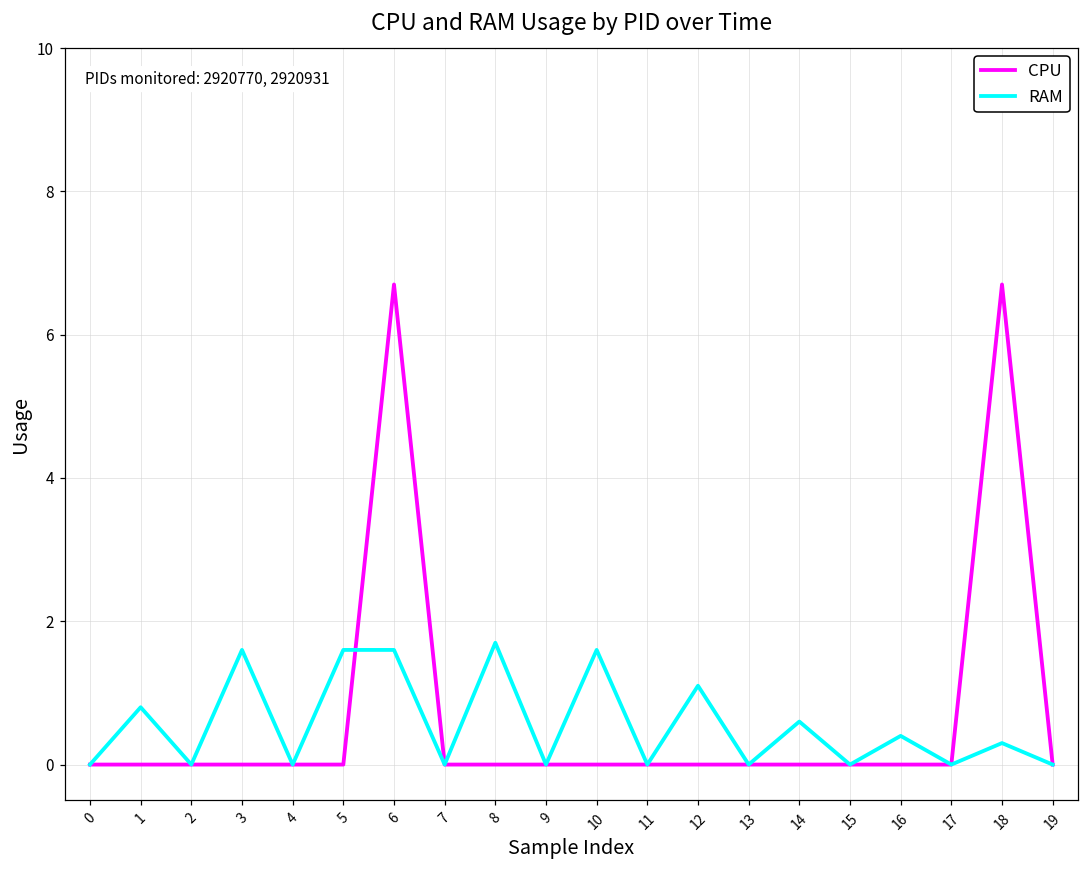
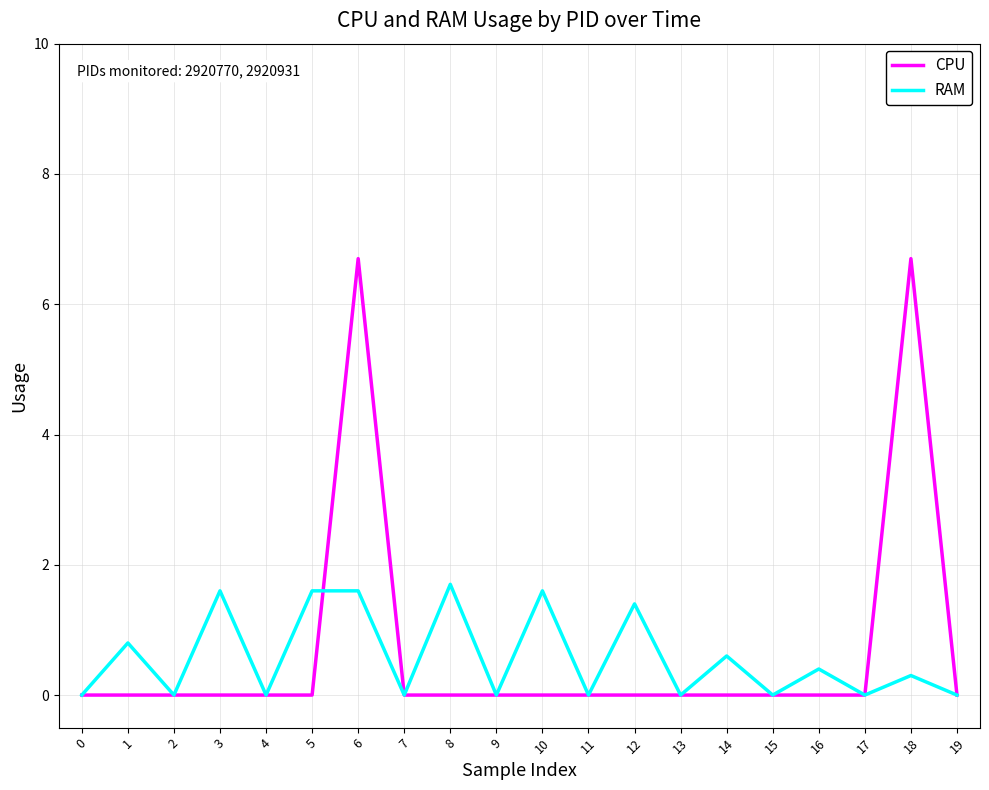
  {
    "CPU": {
      "1": 0.0,
      "3": 0.0,
      "5": 0.0,
      "6": 6.7,
      "8": 0.0,
      "10": 0.0,
      "12": 0.0,
      "14": 0.0,
      "16": 0.0,
      "18": 6.7
    },
    "RAM": {
      "1": 0.8,
      "3": 1.6,
      "5": 1.6,
      "6": 1.6,
      "8": 1.7,
      "10": 1.6,
-     "12": 1.1,
+     "12": 1.4,
      "14": 0.6,
      "16": 0.4,
      "18": 0.3
    }
  }
